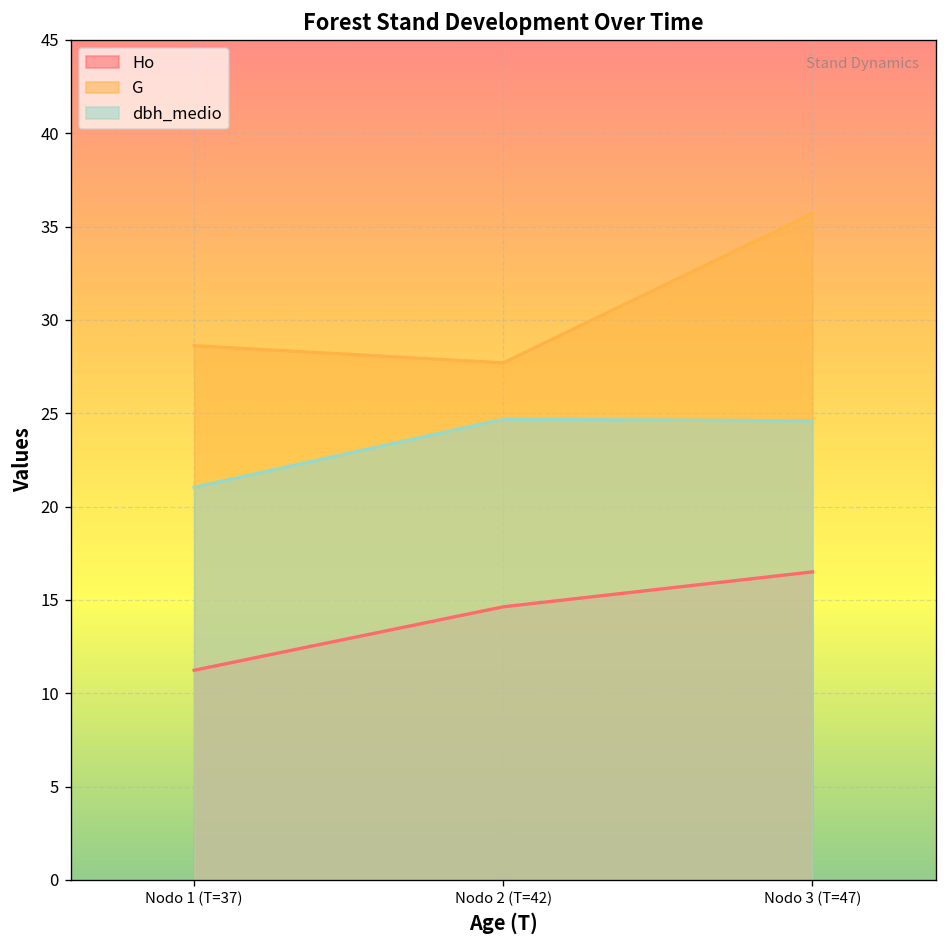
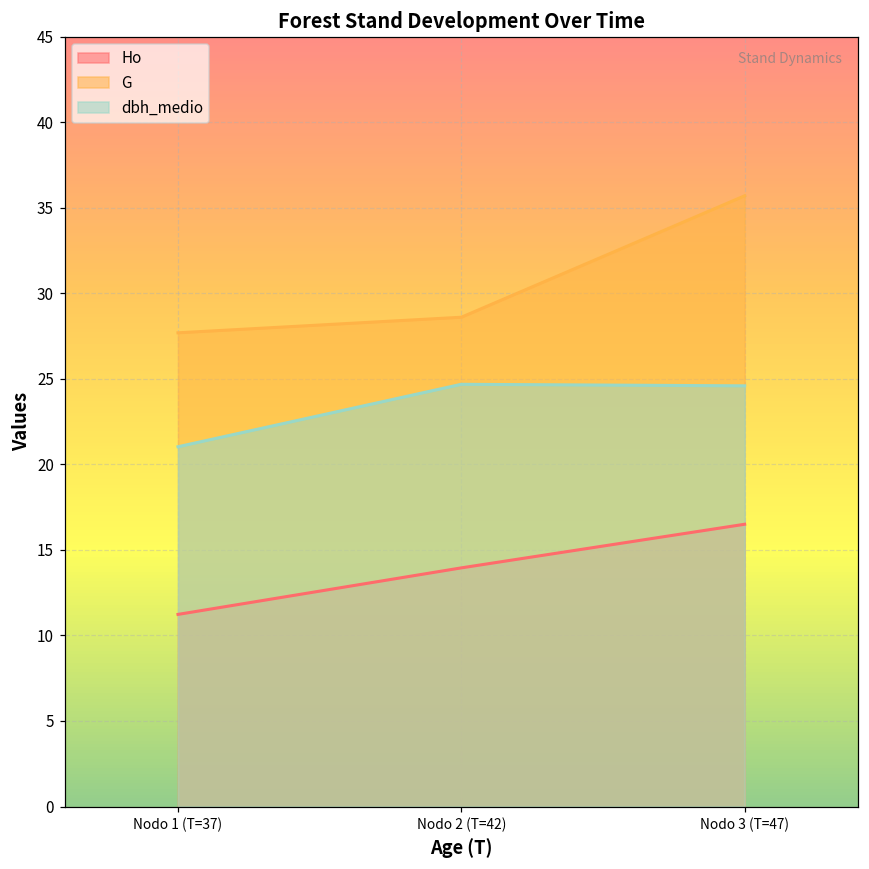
  {
    "Ho": {
      "Nodo 1 (T=37)": 11.2,
-     "Nodo 2 (T=42)": 14.6,
+     "Nodo 2 (T=42)": 14.0,
      "Nodo 3 (T=47)": 16.5
    },
    "G": {
-     "Nodo 1 (T=37)": 28.6,
-     "Nodo 2 (T=42)": 27.7,
+     "Nodo 1 (T=37)": 27.7,
+     "Nodo 2 (T=42)": 28.6,
      "Nodo 3 (T=47)": 35.7
    },
    "dbh_medio": {
      "Nodo 1 (T=37)": 21.0,
      "Nodo 2 (T=42)": 24.7,
      "Nodo 3 (T=47)": 24.6
    }
  }
